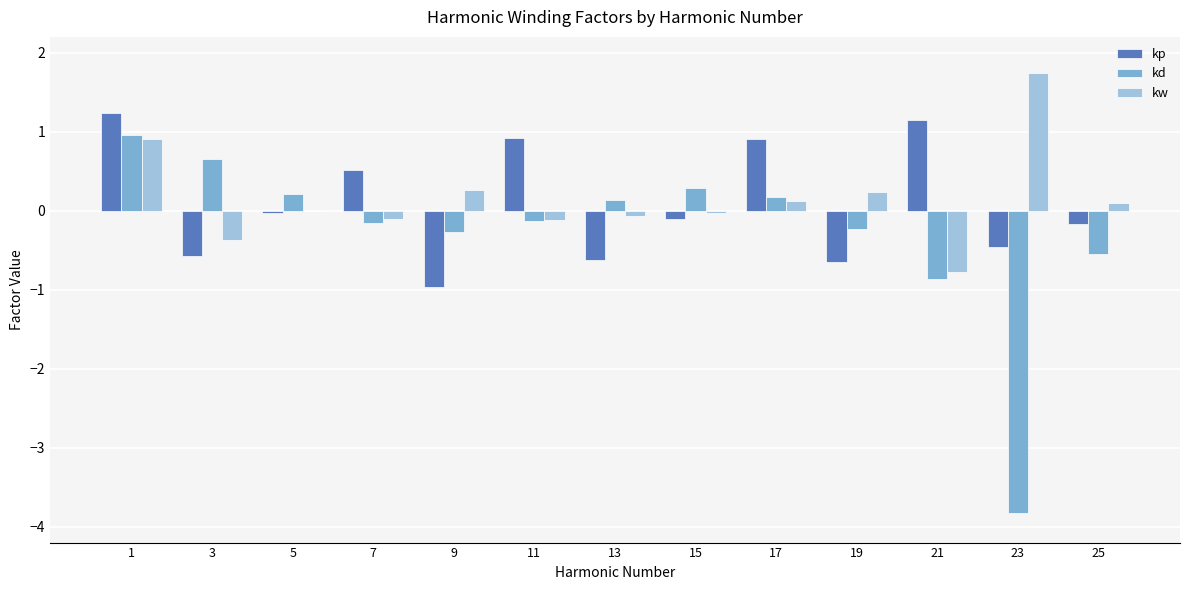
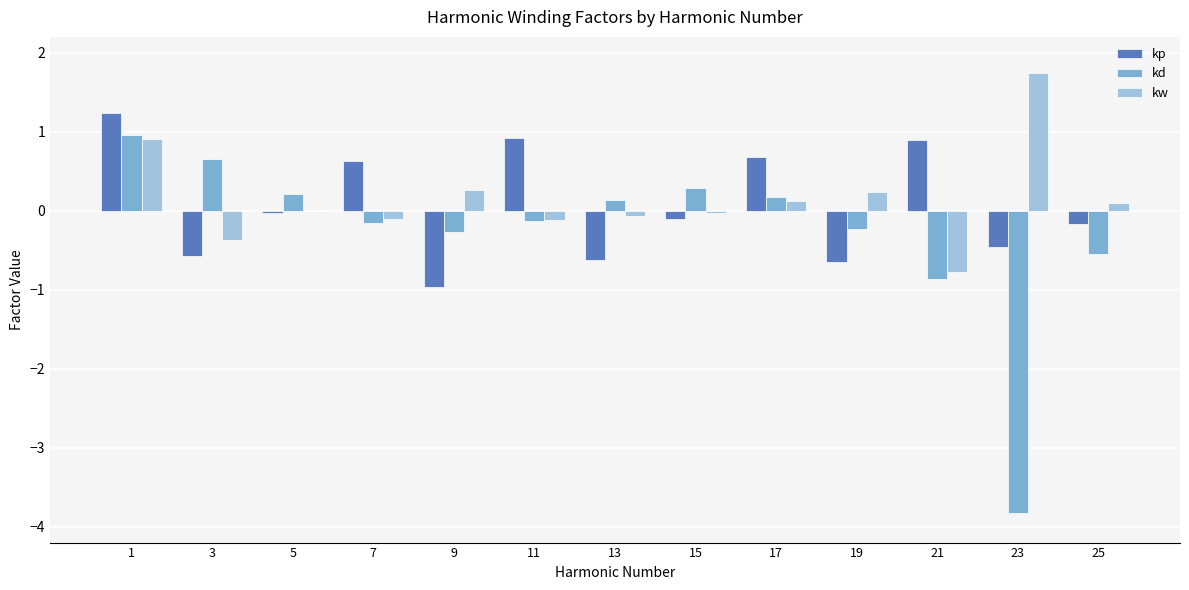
  {
    "kp": {
      "1": 1.2,
      "3": -0.6,
      "5": 0.0,
-     "7": 0.5,
+     "7": 0.6,
      "9": -1.0,
      "11": 0.9,
      "13": -0.6,
      "15": -0.1,
-     "17": 0.9,
+     "17": 0.7,
      "19": -0.6,
-     "21": 1.2,
+     "21": 0.9,
      "23": -0.5,
      "25": -0.2
    }
  }
